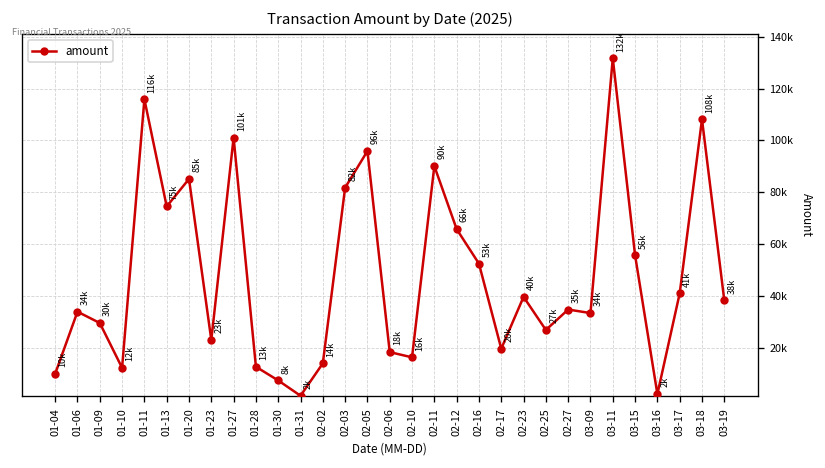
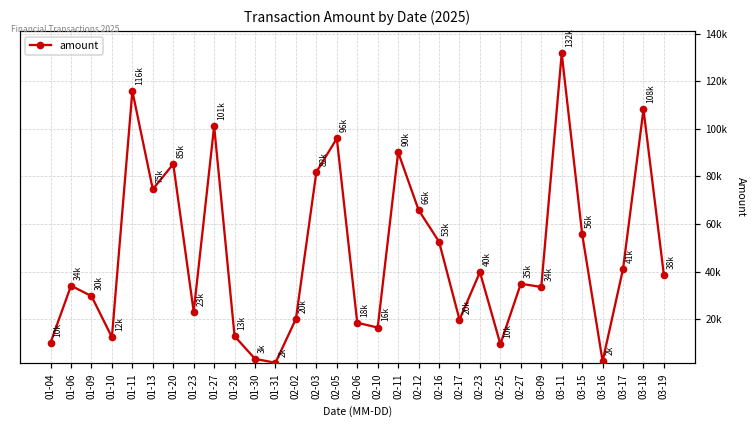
  {
    "01-04": "10k",
    "01-06": "34k",
    "01-09": "30k",
    "01-10": "12k",
    "01-11": "116k",
    "01-13": "75k",
    "01-20": "85k",
    "01-23": "23k",
    "01-27": "101k",
    "01-28": "13k",
-   "01-30": "8k",
+   "01-30": "3k",
    "01-31": "2k",
-   "02-02": "14k",
+   "02-02": "20k",
    "02-03": "82k",
    "02-05": "96k",
    "02-06": "18k",
    "02-10": "16k",
    "02-11": "90k",
    "02-12": "66k",
    "02-16": "53k",
    "02-17": "20k",
    "02-23": "40k",
-   "02-25": "27k",
+   "02-25": "10k",
    "02-27": "35k",
    "03-09": "34k",
    "03-11": "132k",
    "03-15": "56k",
    "03-16": "2k",
    "03-17": "41k",
    "03-18": "108k",
    "03-19": "38k"
  }
